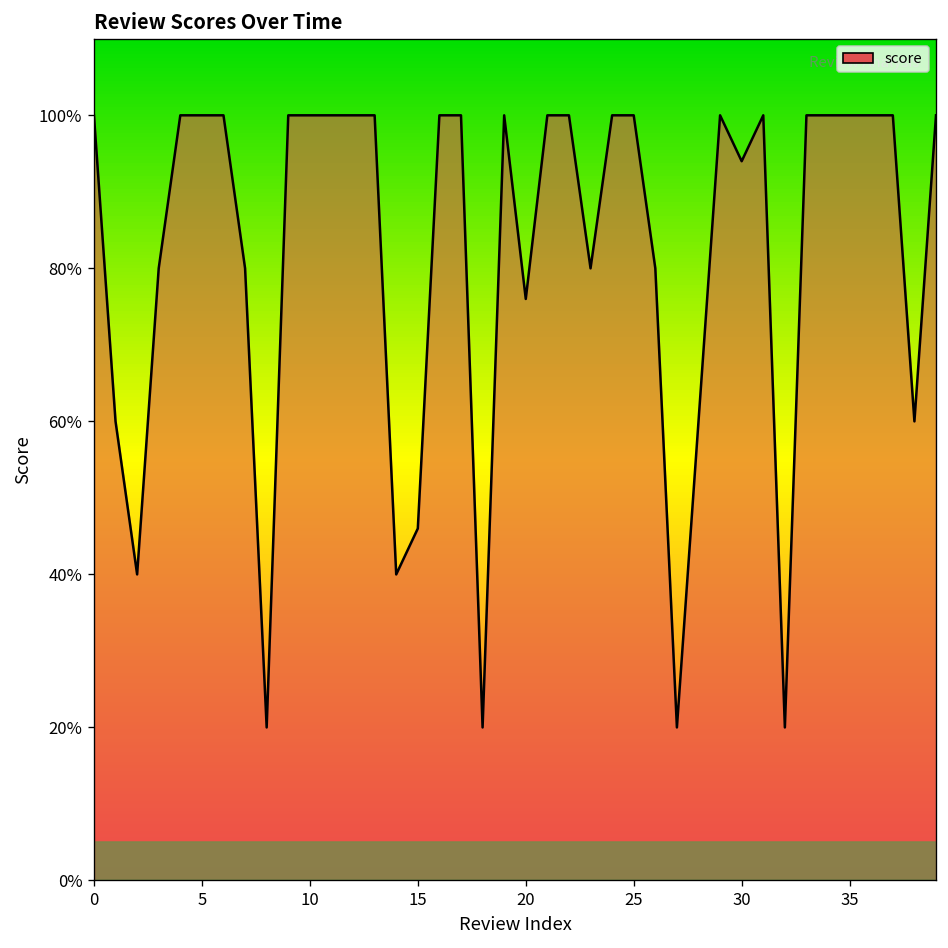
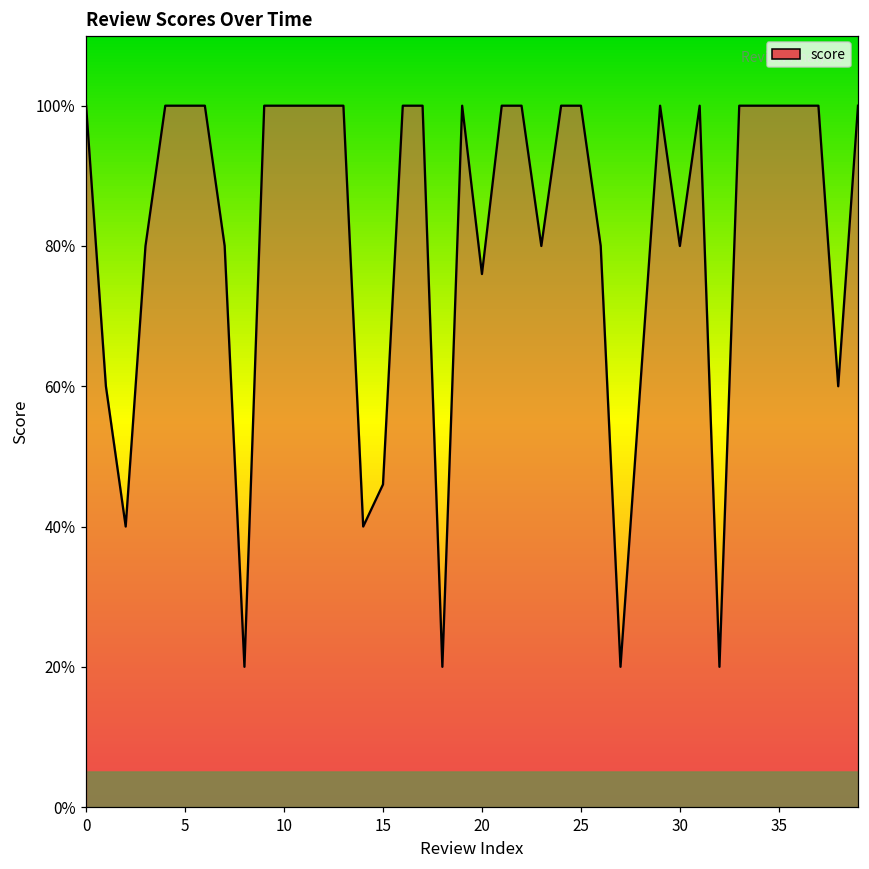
  {
    "0": "100%",
    "5": "100%",
    "10": "100%",
    "15": "46%",
    "20": "76%",
    "25": "100%",
-   "30": "94%",
+   "30": "80%",
    "35": "100%"
  }
